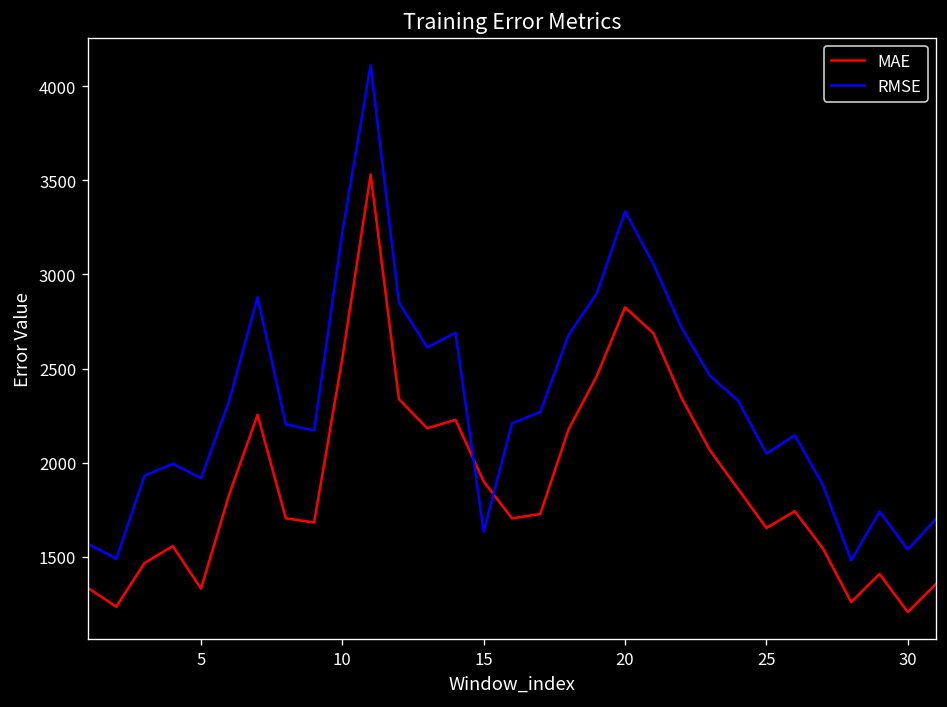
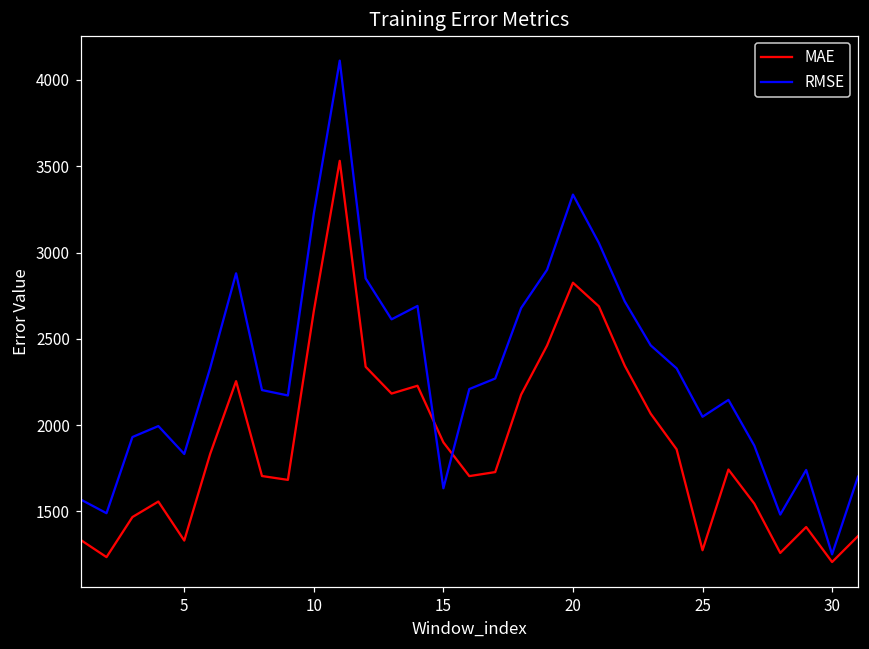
  {
    "MAE": {
      "5": 1330,
-     "10": 2560,
+     "10": 2660,
      "15": 1900,
      "20": 2820,
-     "25": 1650,
+     "25": 1270,
      "30": 1210
    },
    "RMSE": {
-     "5": 1920,
+     "5": 1830,
      "10": 3230,
      "15": 1630,
      "20": 3340,
      "25": 2050,
-     "30": 1540
+     "30": 1250
    }
  }
